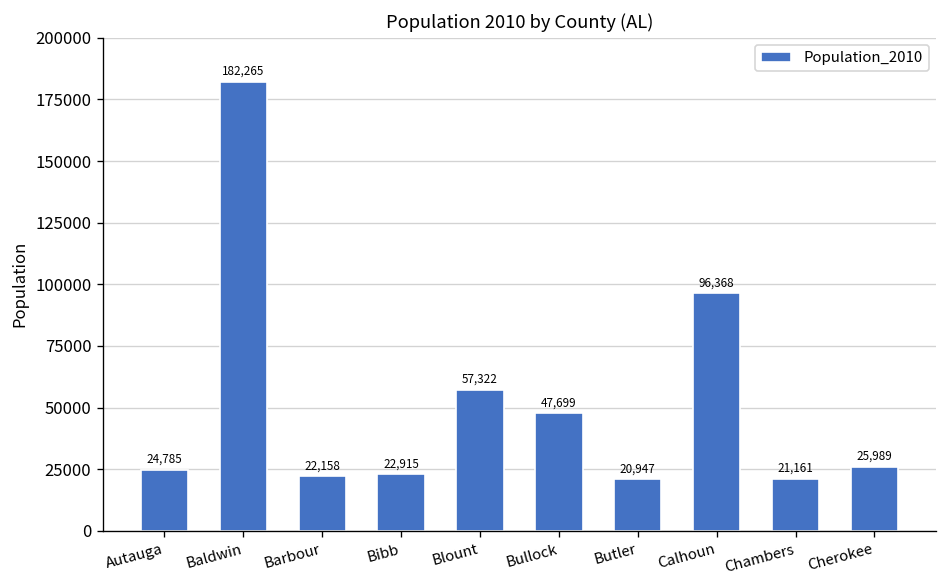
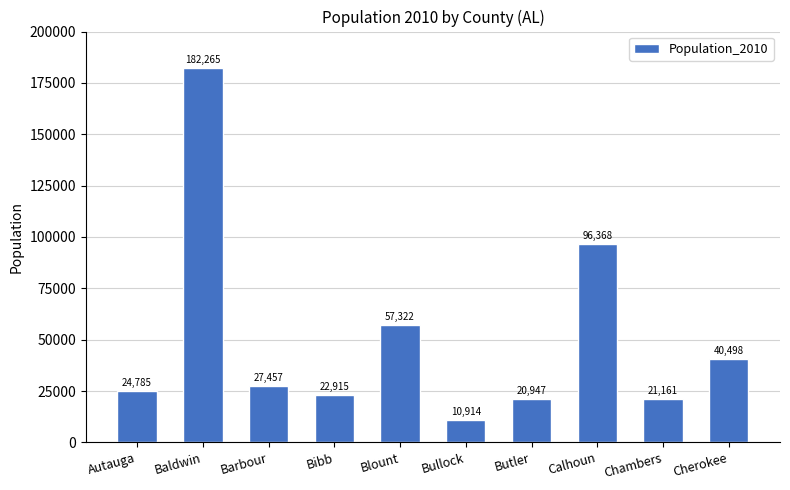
  {
    "Autauga": "24,785",
    "Baldwin": "182,265",
-   "Barbour": "22,158",
+   "Barbour": "27,457",
    "Bibb": "22,915",
    "Blount": "57,322",
-   "Bullock": "47,699",
+   "Bullock": "10,914",
    "Butler": "20,947",
    "Calhoun": "96,368",
    "Chambers": "21,161",
-   "Cherokee": "25,989"
+   "Cherokee": "40,498"
  }
